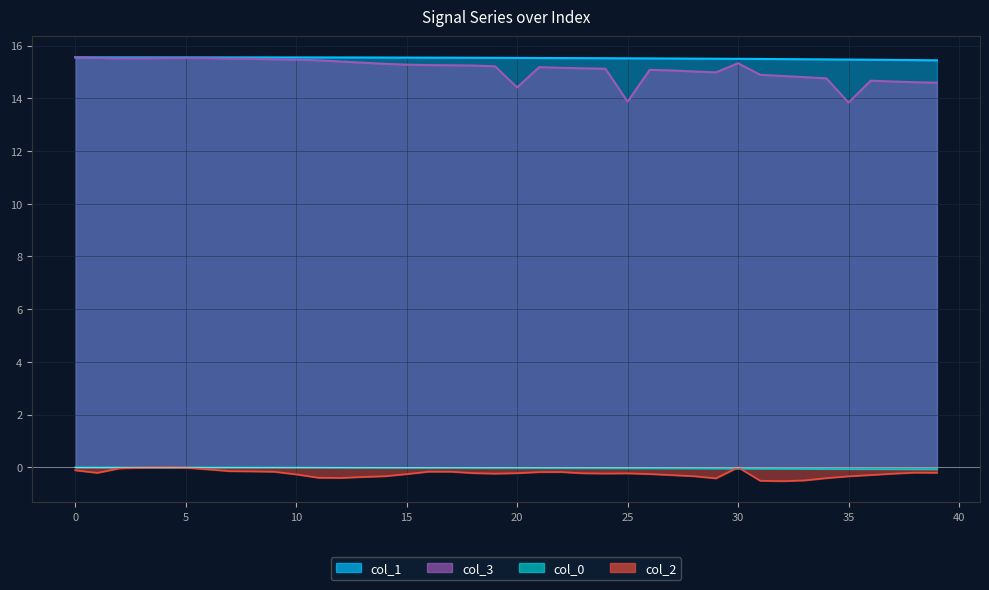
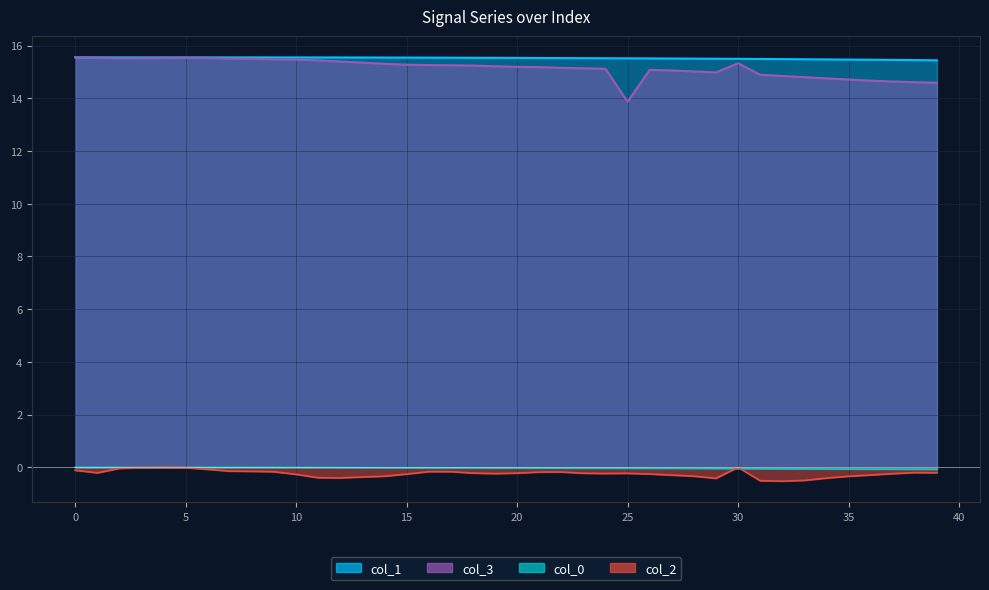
  {
    "col_3": {
      "15": 15.3,
-     "20": 14.4,
+     "20": 15.2,
      "25": 13.9,
      "30": 15.3,
-     "35": 13.8
+     "35": 14.7
    }
  }
